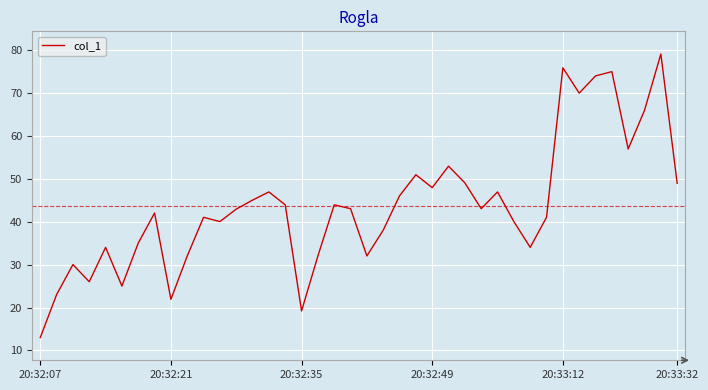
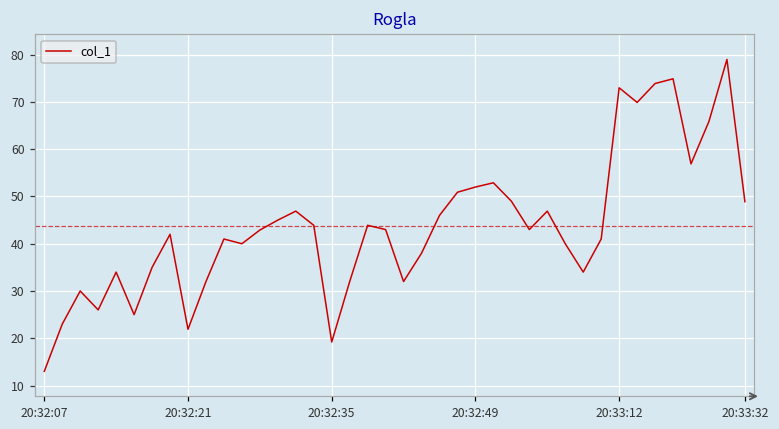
  {
    "20:32:07": 13,
    "20:32:21": 22,
    "20:32:35": 19,
-   "20:32:49": 48,
-   "20:33:12": 76,
+   "20:32:49": 52,
+   "20:33:12": 73,
    "20:33:32": 49
  }
